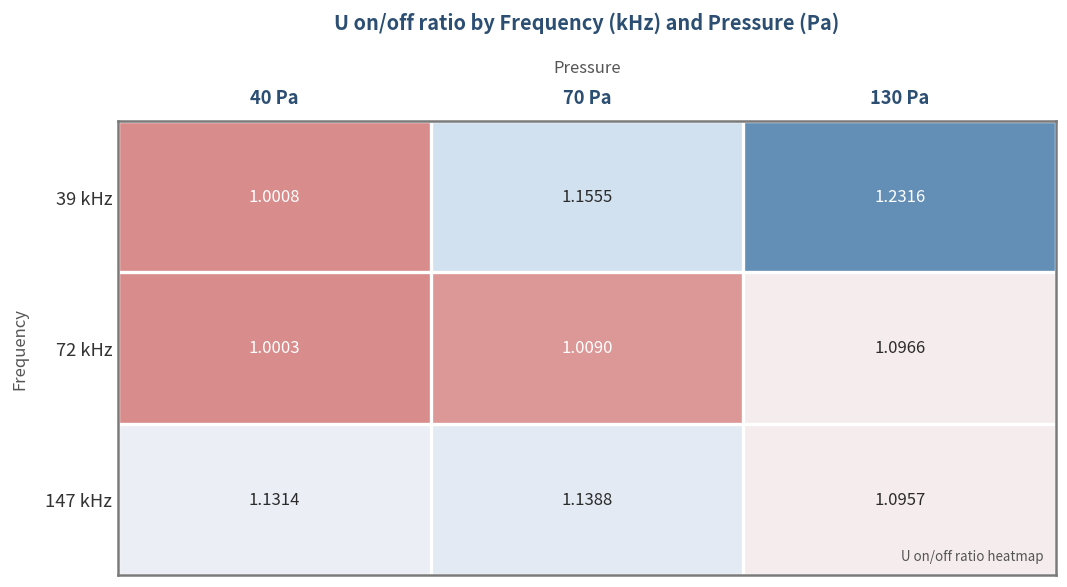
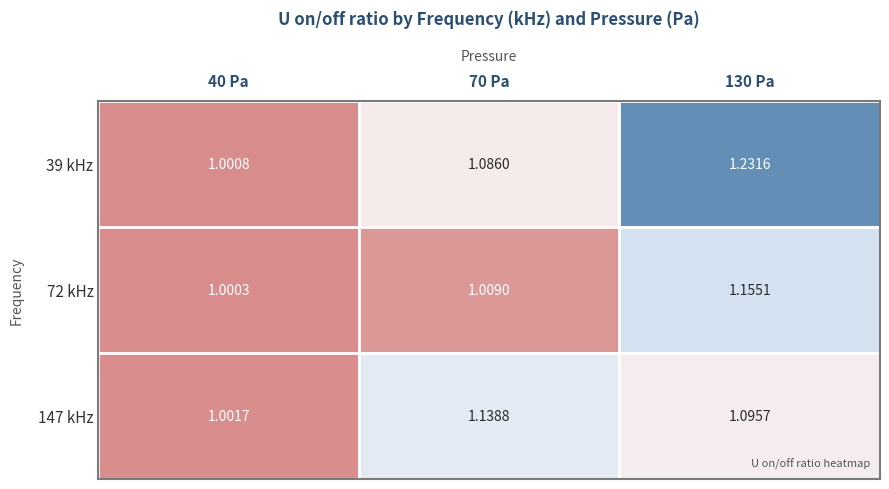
  {
    "39 kHz": {
      "40 Pa": 1.0008,
-     "70 Pa": 1.1555,
+     "70 Pa": 1.0860,
      "130 Pa": 1.2316
    },
    "72 kHz": {
      "40 Pa": 1.0003,
      "70 Pa": 1.0090,
-     "130 Pa": 1.0966
+     "130 Pa": 1.1551
    },
    "147 kHz": {
-     "40 Pa": 1.1314,
+     "40 Pa": 1.0017,
      "70 Pa": 1.1388,
      "130 Pa": 1.0957
    }
  }
